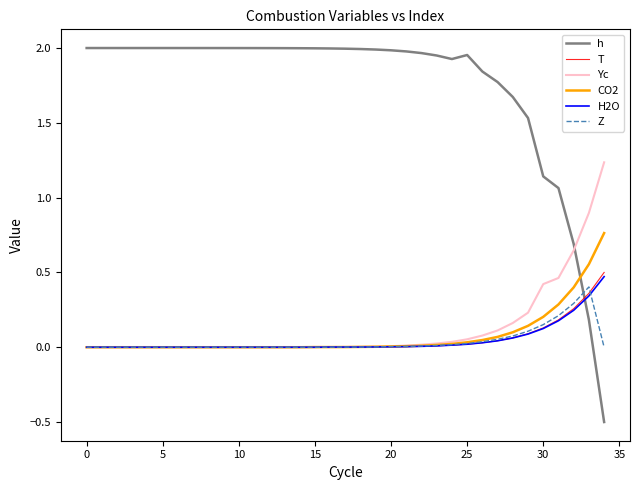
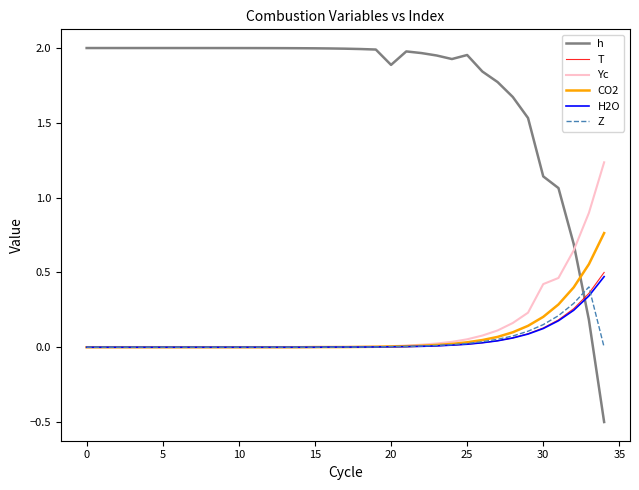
  {
    "h": {
      "0": 2.00,
      "5": 2.00,
      "10": 2.00,
      "15": 2.00,
-     "20": 1.98,
+     "20": 1.89,
      "25": 1.95,
      "30": 1.14
    },
    "Yc": {
      "25": 0.05,
      "30": 0.42
    },
    "CO2": {
      "30": 0.20
    },
    "Z": {
      "30": 0.15
    }
  }
